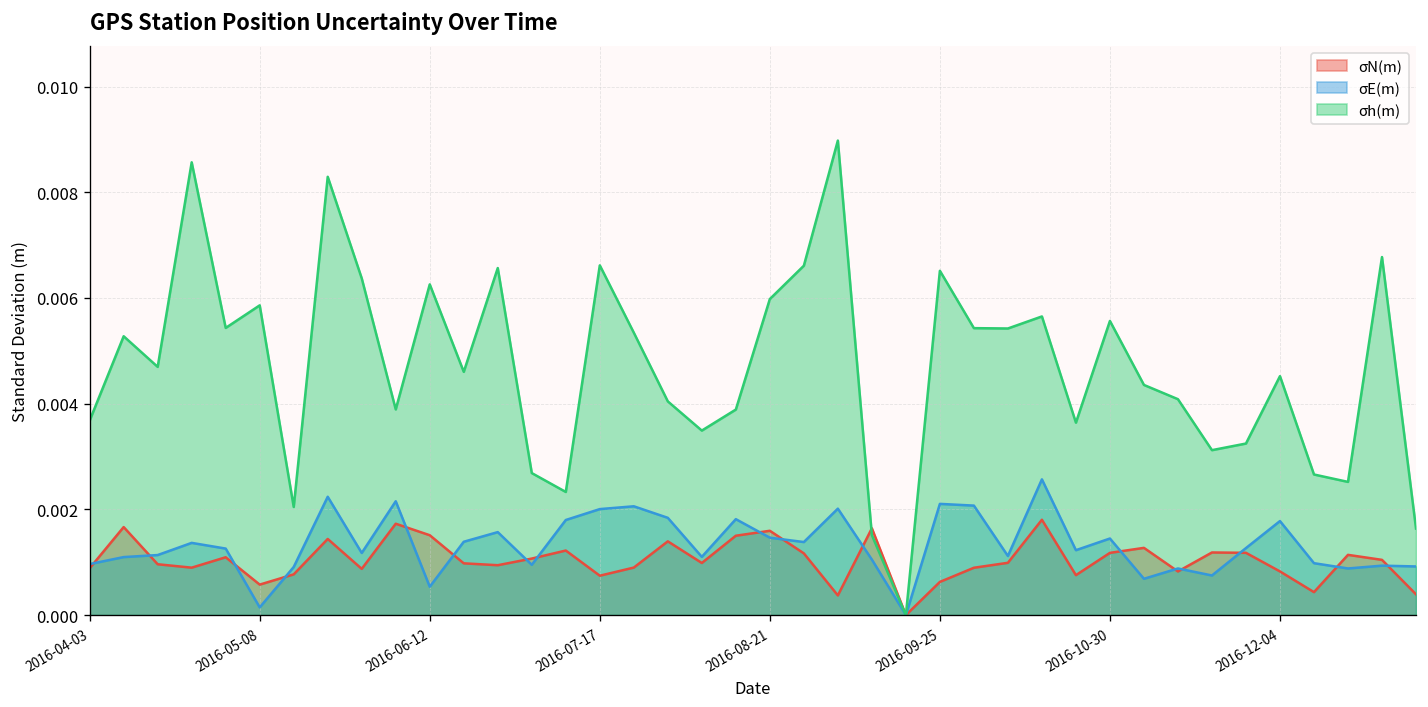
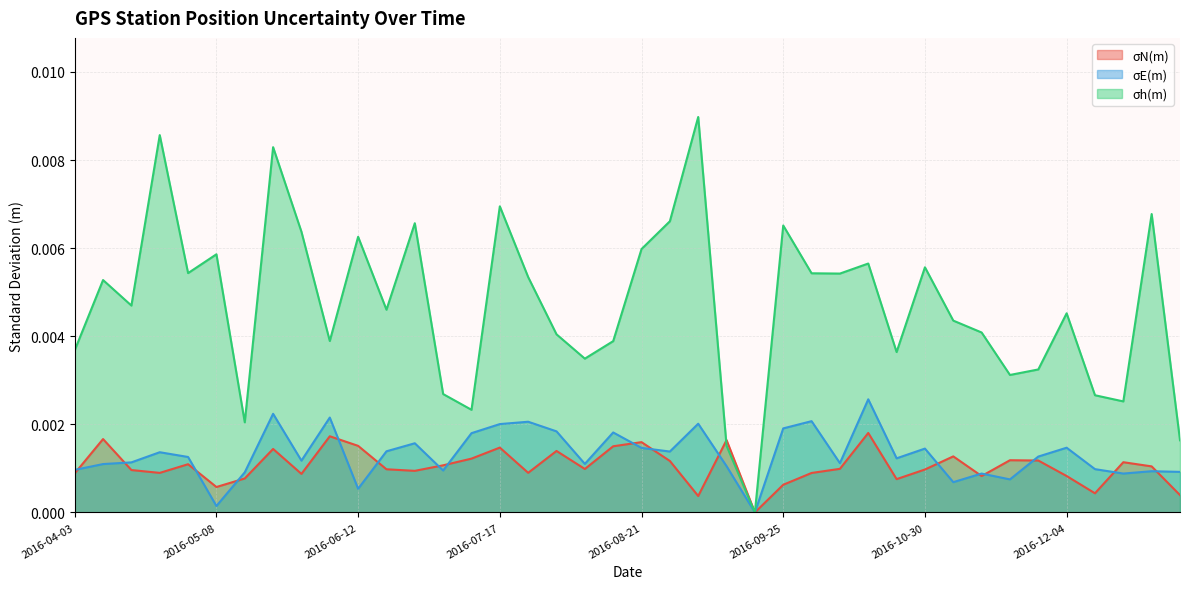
  {
    "σN(m)": {
      "2016-04-03": 0.0009,
      "2016-05-08": 0.0006,
      "2016-06-12": 0.0015,
-     "2016-07-17": 0.0007,
+     "2016-07-17": 0.0015,
      "2016-08-21": 0.0016,
      "2016-09-25": 0.0006,
-     "2016-10-30": 0.0012,
+     "2016-10-30": 0.0010,
      "2016-12-04": 0.0008
    },
    "σE(m)": {
      "2016-04-03": 0.0010,
      "2016-05-08": 0.0001,
      "2016-06-12": 0.0005,
      "2016-07-17": 0.0020,
      "2016-08-21": 0.0015,
-     "2016-09-25": 0.0021,
+     "2016-09-25": 0.0019,
      "2016-10-30": 0.0014,
-     "2016-12-04": 0.0018
+     "2016-12-04": 0.0015
    },
    "σh(m)": {
      "2016-04-03": 0.0037,
      "2016-05-08": 0.0059,
      "2016-06-12": 0.0063,
-     "2016-07-17": 0.0066,
+     "2016-07-17": 0.0069,
      "2016-08-21": 0.0060,
      "2016-09-25": 0.0065,
      "2016-10-30": 0.0056,
      "2016-12-04": 0.0045
    }
  }
